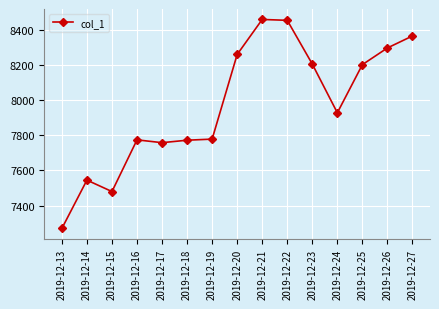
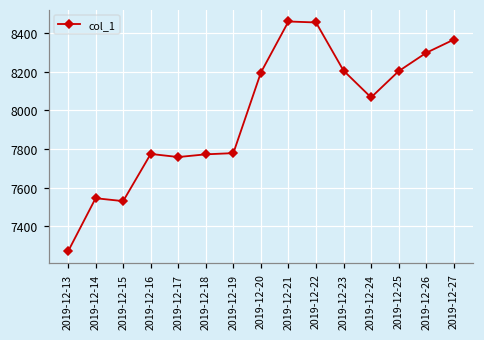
  {
    "2019-12-13": 7270,
    "2019-12-14": 7540,
-   "2019-12-15": 7480,
+   "2019-12-15": 7530,
    "2019-12-16": 7770,
    "2019-12-17": 7760,
    "2019-12-18": 7770,
    "2019-12-19": 7780,
-   "2019-12-20": 8260,
+   "2019-12-20": 8190,
    "2019-12-21": 8460,
    "2019-12-22": 8450,
    "2019-12-23": 8200,
-   "2019-12-24": 7930,
+   "2019-12-24": 8070,
    "2019-12-25": 8200,
    "2019-12-26": 8300,
    "2019-12-27": 8360
  }
